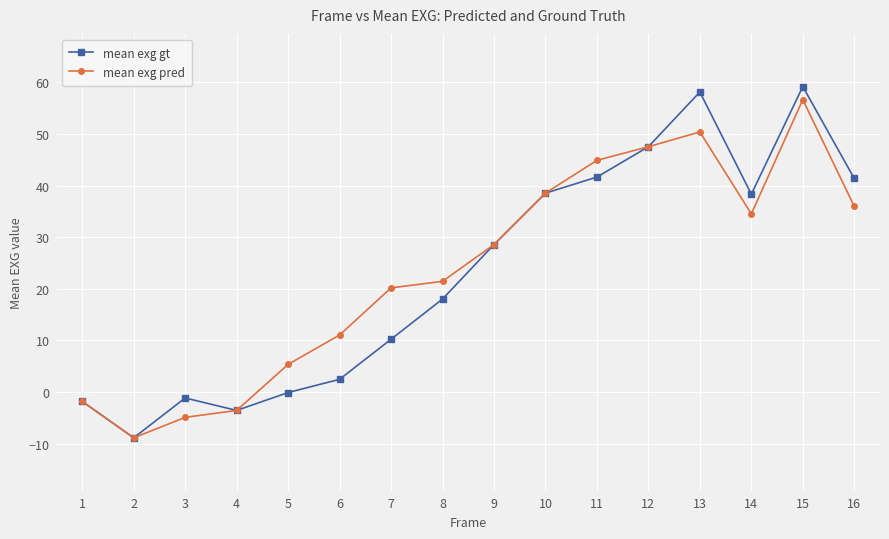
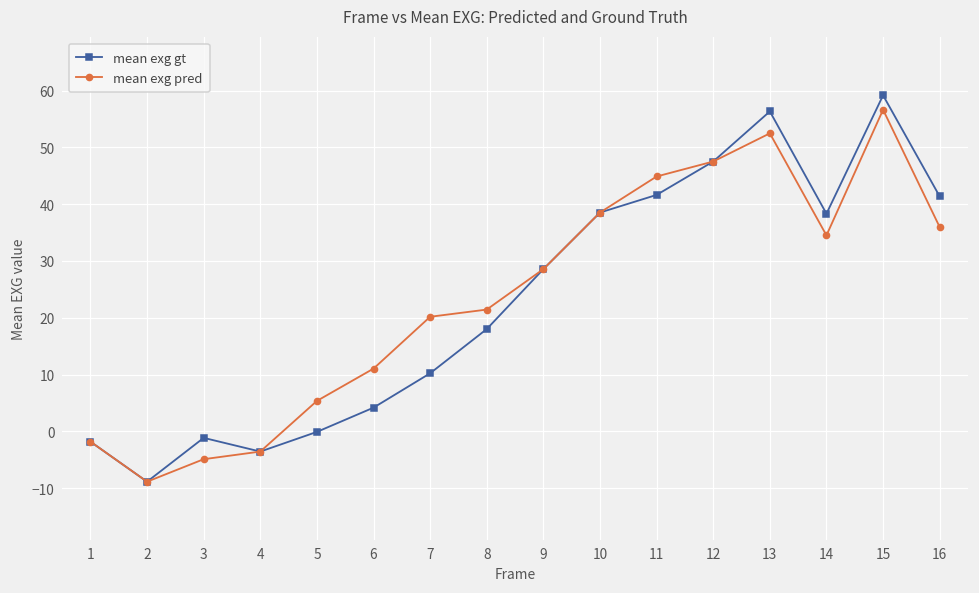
  {
    "mean exg gt": {
      "3": -1,
      "5": 0,
-     "6": 2,
+     "6": 4,
      "7": 10,
      "8": 18,
      "11": 42,
-     "13": 58,
+     "13": 56,
      "14": 38,
      "15": 59,
      "16": 41
    },
    "mean exg pred": {
      "3": -5,
      "5": 5,
      "6": 11,
      "7": 20,
      "8": 21,
      "11": 45,
-     "13": 50,
+     "13": 52,
      "14": 35,
      "15": 57,
      "16": 36
    }
  }
